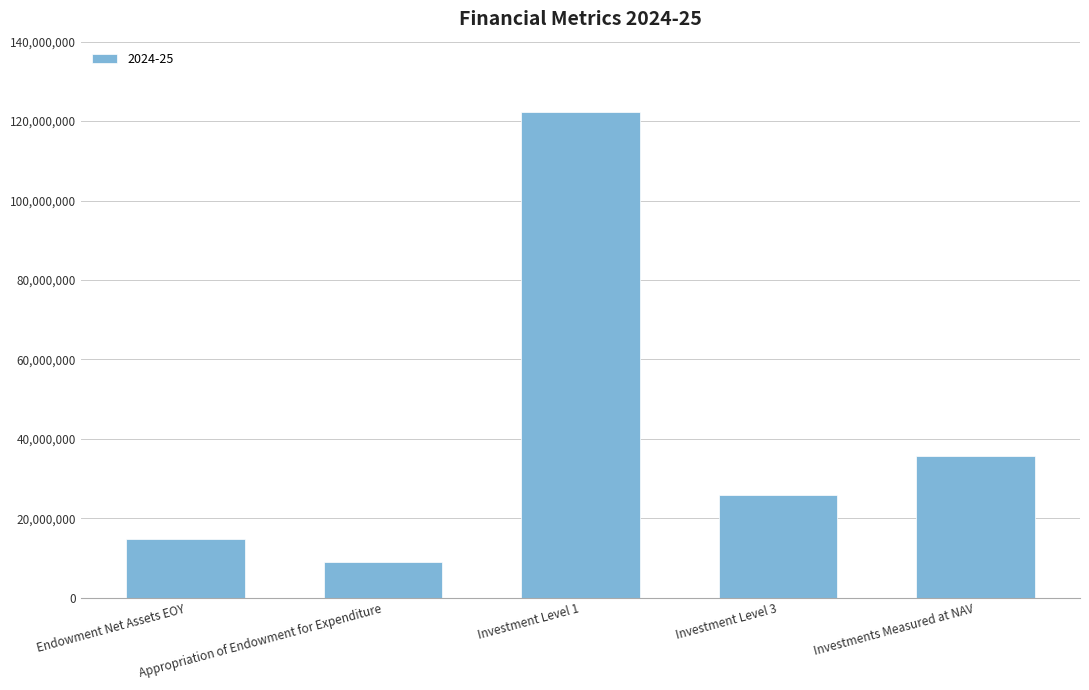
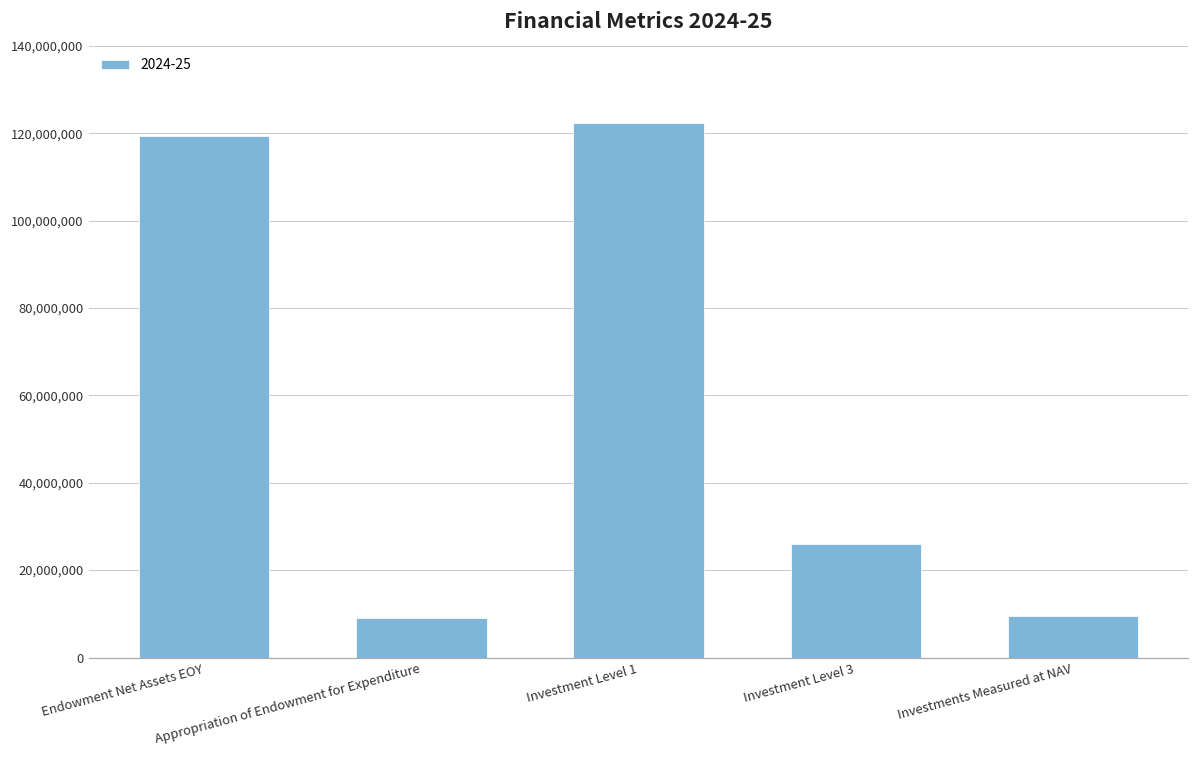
  {
-   "Endowment Net Assets EOY": "15,000,000",
+   "Endowment Net Assets EOY": "119,000,000",
    "Appropriation of Endowment for Expenditure": "9,000,000",
    "Investment Level 1": "122,000,000",
    "Investment Level 3": "26,000,000",
-   "Investments Measured at NAV": "36,000,000"
+   "Investments Measured at NAV": "9,000,000"
  }
